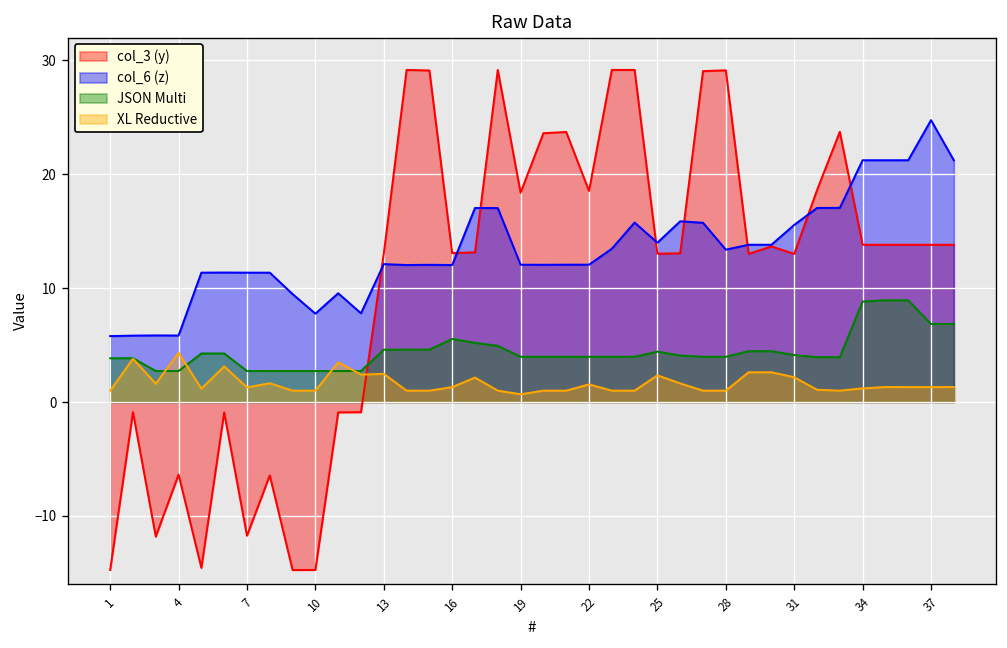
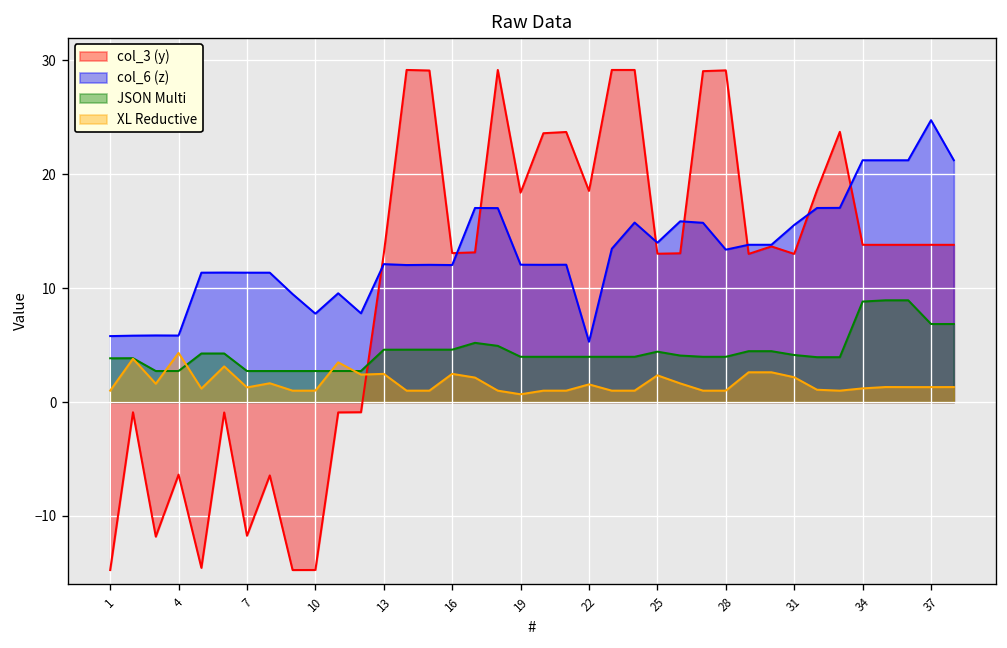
  {
    "col_6 (z)": {
      "1": 6,
      "4": 6,
      "7": 11,
      "10": 8,
      "13": 12,
      "16": 12,
      "19": 12,
-     "22": 12,
+     "22": 5,
      "25": 14,
      "28": 13,
      "31": 16,
      "34": 21,
      "37": 25
    },
    "JSON Multi": {
      "1": 4,
      "4": 3,
      "7": 3,
      "10": 3,
      "13": 5,
-     "16": 6,
+     "16": 5,
      "19": 4,
      "22": 4,
      "25": 4,
      "28": 4,
      "31": 4,
      "34": 9,
      "37": 7
    },
    "XL Reductive": {
      "1": 1,
      "4": 4,
      "7": 1,
      "10": 1,
      "13": 2,
-     "16": 1,
+     "16": 2,
      "19": 1,
      "22": 2,
      "25": 2,
      "28": 1,
      "31": 2,
      "34": 1,
      "37": 1
    }
  }
